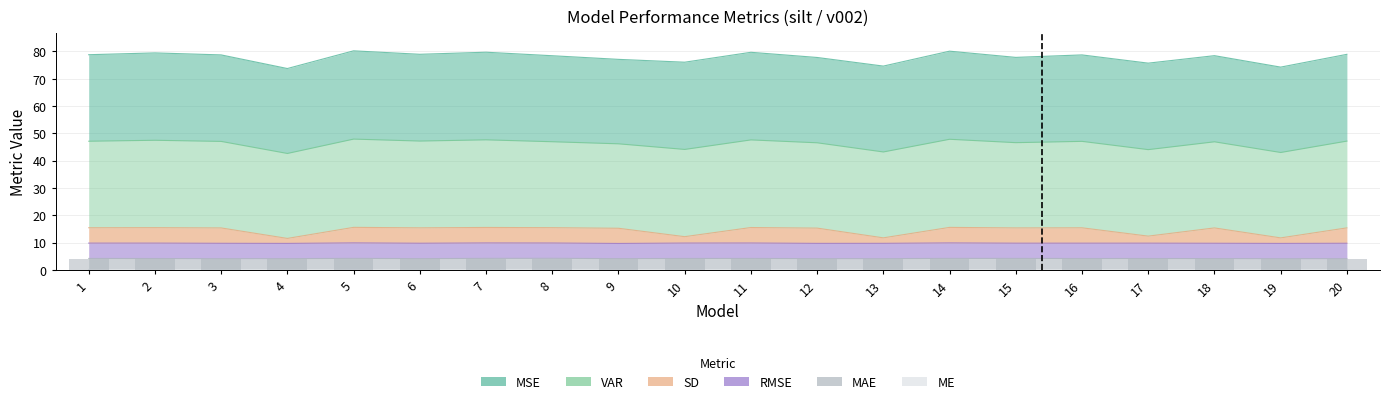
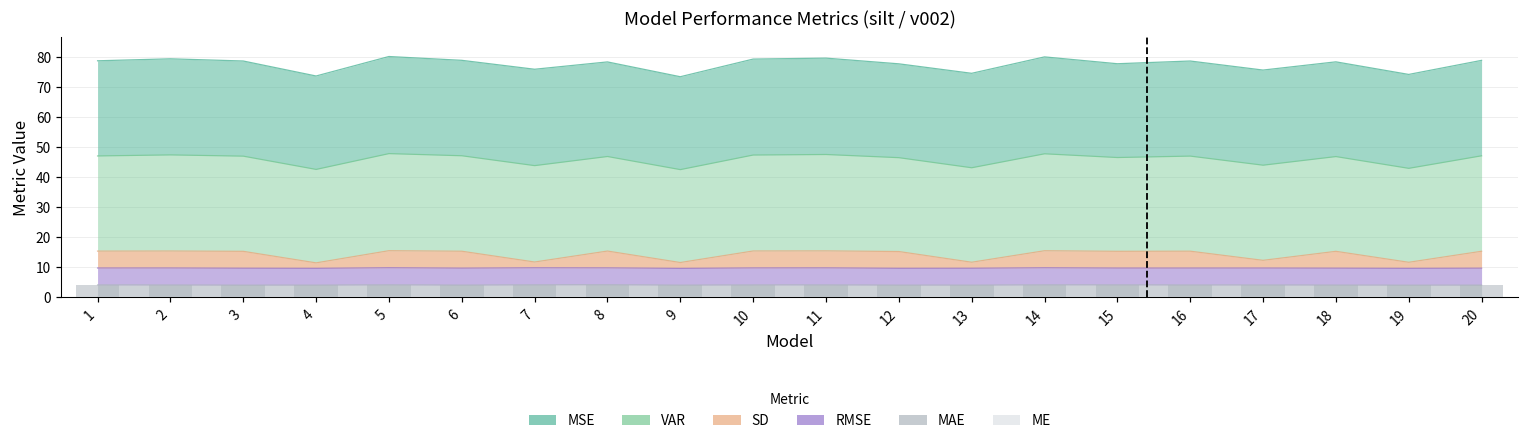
  {
    "ME": {
      "1": 0,
      "2": 0,
      "3": 0,
      "4": 0,
      "5": 0,
      "6": 0,
      "7": 0,
      "8": 0,
      "9": 0,
      "10": 0,
      "11": 0,
      "12": 0,
      "13": 0,
      "14": 0,
      "15": 0,
      "16": 0,
      "17": 0,
      "18": 0,
      "19": 0,
      "20": 0
    },
    "SD": {
      "1": 6,
      "2": 6,
      "3": 6,
      "4": 2,
      "5": 6,
      "6": 6,
-     "7": 6,
+     "7": 2,
      "8": 6,
-     "9": 6,
-     "10": 2,
+     "9": 2,
+     "10": 6,
      "11": 6,
      "12": 6,
      "13": 2,
      "14": 6,
      "15": 6,
      "16": 6,
      "17": 3,
      "18": 6,
      "19": 2,
      "20": 6
    }
  }
